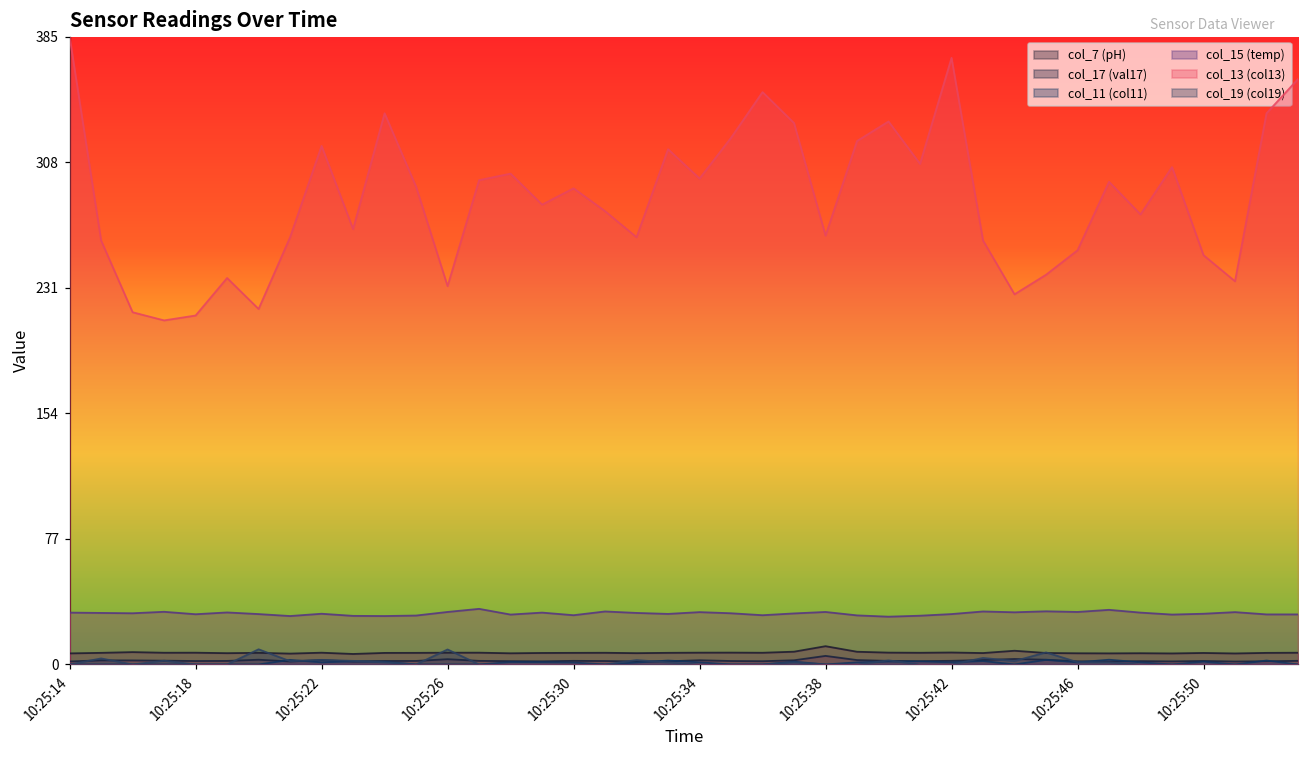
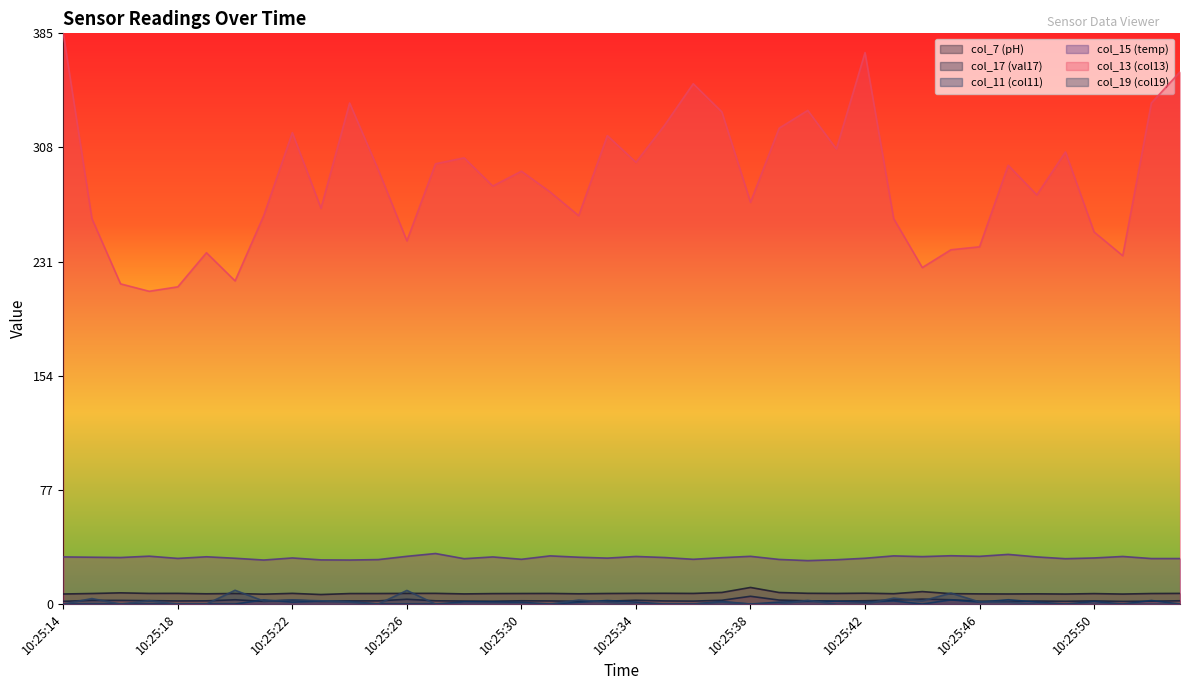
  {
    "col_13 (col13)": {
      "10:25:14": 385,
      "10:25:18": 214,
      "10:25:22": 318,
-     "10:25:26": 232,
+     "10:25:26": 245,
      "10:25:30": 292,
      "10:25:34": 298,
-     "10:25:38": 263,
+     "10:25:38": 271,
      "10:25:42": 372,
-     "10:25:46": 254,
+     "10:25:46": 241,
      "10:25:50": 251
    }
  }
